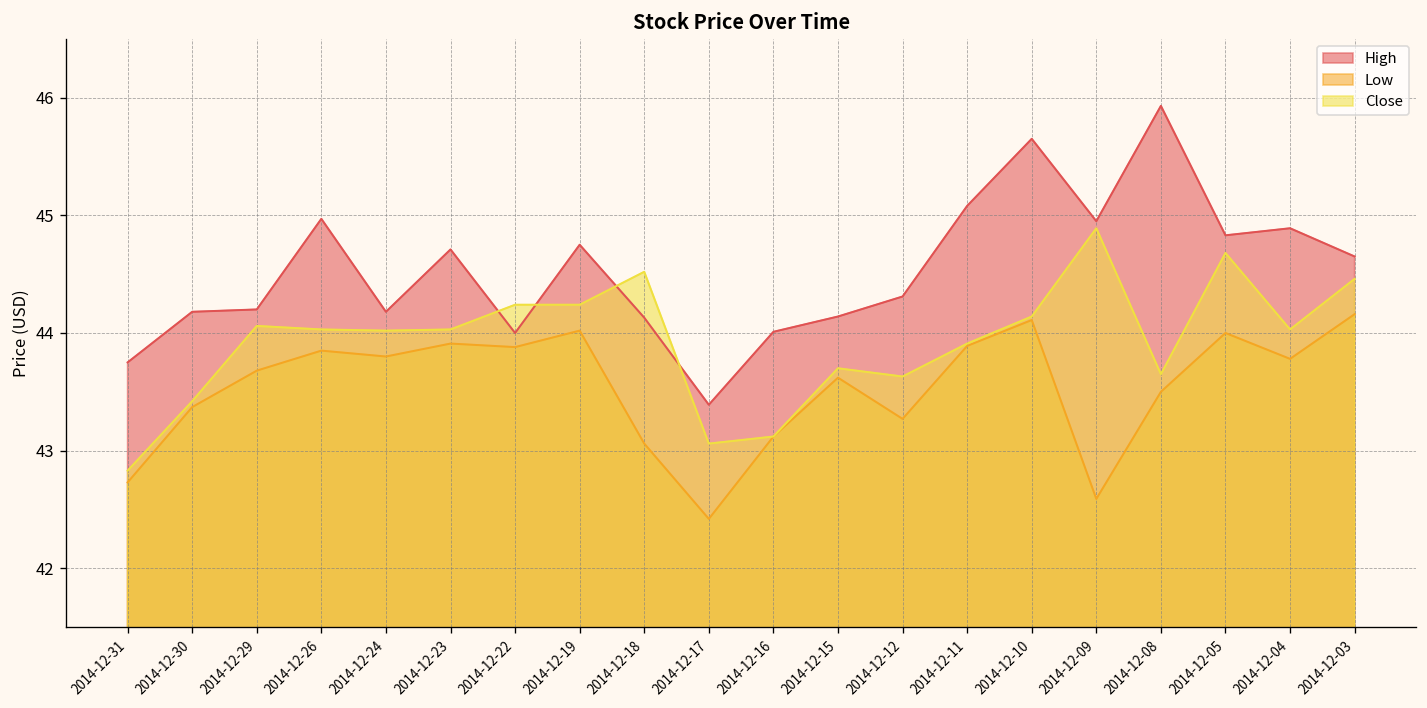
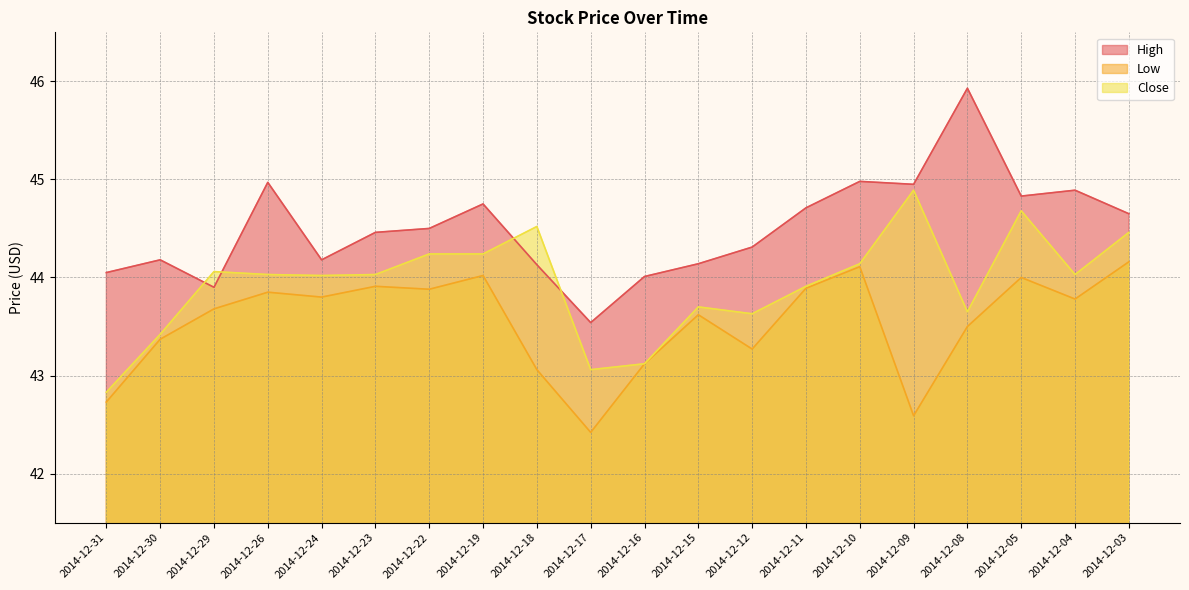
  {
    "High": {
-     "2014-12-31": 43.8,
+     "2014-12-31": 44.1,
      "2014-12-30": 44.2,
-     "2014-12-29": 44.2,
+     "2014-12-29": 43.9,
      "2014-12-26": 45.0,
      "2014-12-24": 44.2,
-     "2014-12-23": 44.7,
-     "2014-12-22": 44.0,
+     "2014-12-23": 44.5,
+     "2014-12-22": 44.5,
      "2014-12-19": 44.8,
      "2014-12-18": 44.1,
-     "2014-12-17": 43.4,
+     "2014-12-17": 43.5,
      "2014-12-16": 44.0,
      "2014-12-15": 44.1,
      "2014-12-12": 44.3,
-     "2014-12-11": 45.1,
-     "2014-12-10": 45.7,
+     "2014-12-11": 44.7,
+     "2014-12-10": 45.0,
      "2014-12-09": 45.0,
      "2014-12-08": 45.9,
      "2014-12-05": 44.8,
      "2014-12-04": 44.9,
      "2014-12-03": 44.7
    }
  }
